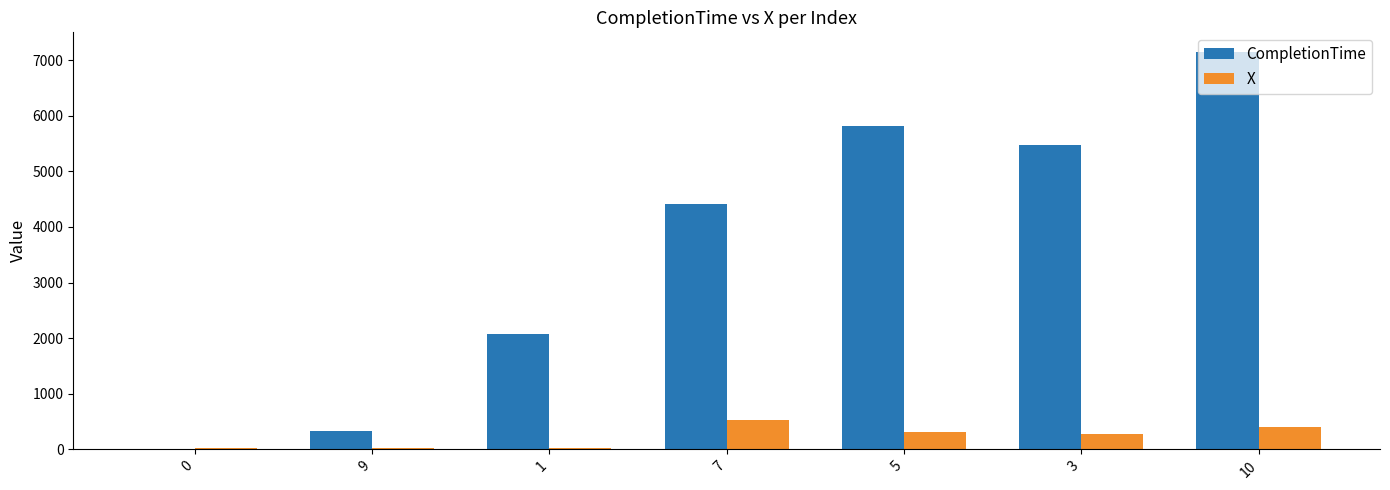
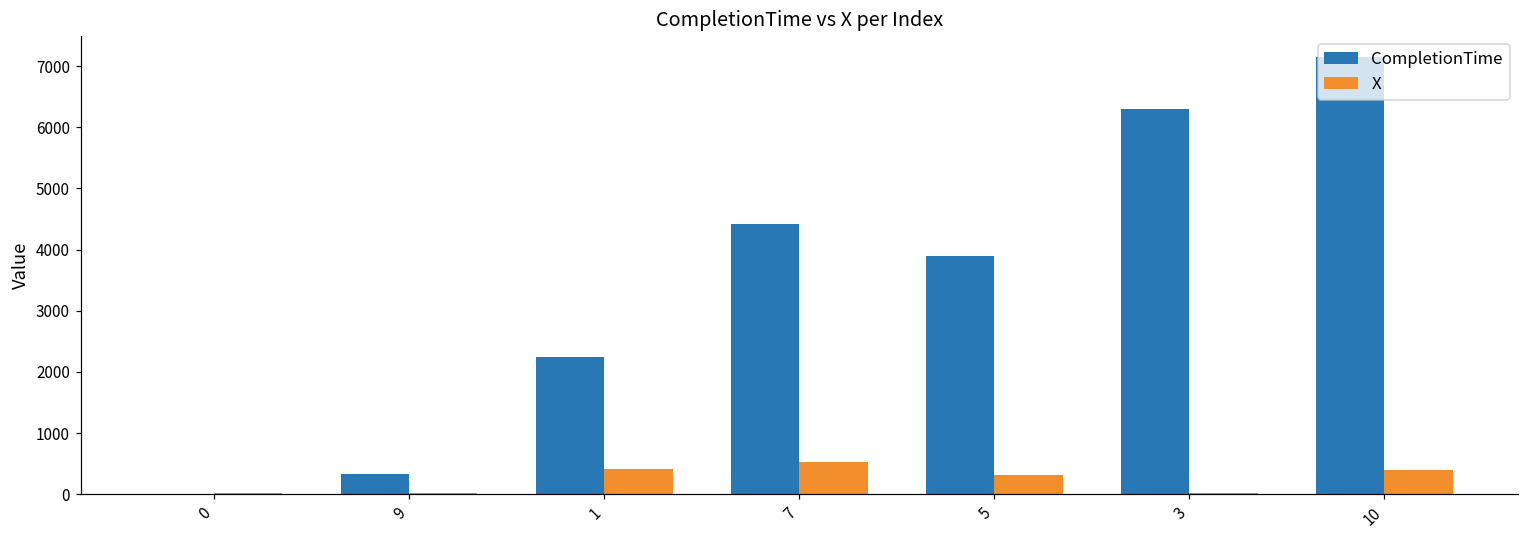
  {
    "CompletionTime": {
      "0": 0,
      "9": 300,
-     "1": 2100,
+     "1": 2200,
      "7": 4400,
-     "5": 5800,
-     "3": 5500
+     "5": 3900,
+     "3": 6300
    },
    "X": {
-     "1": 0,
+     "1": 400,
      "7": 500,
      "5": 300,
-     "3": 300,
+     "3": 0,
      "10": 400
    }
  }
